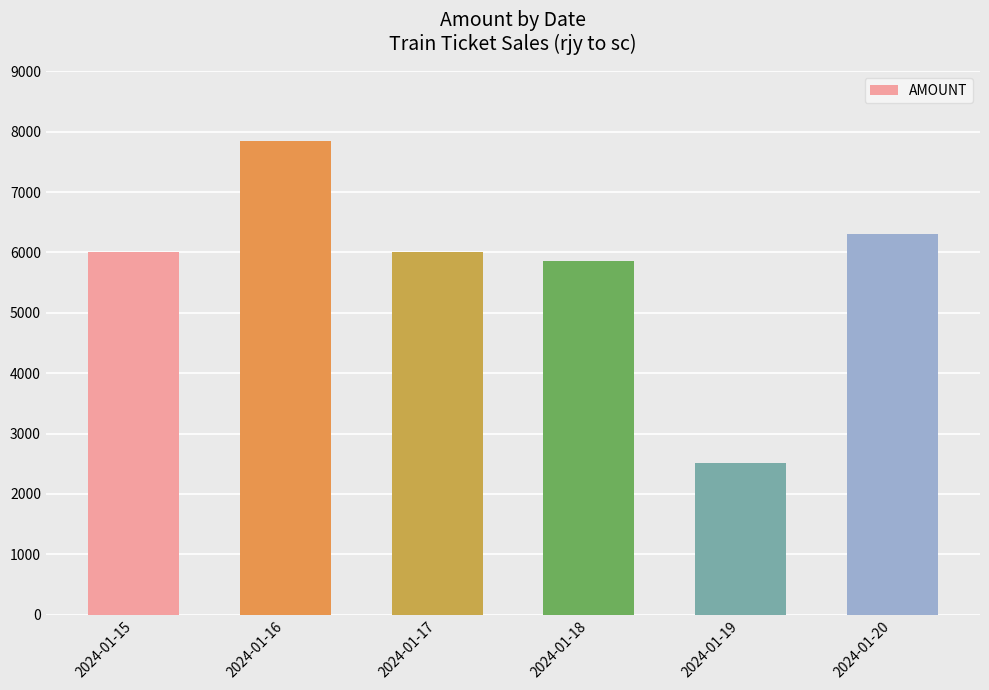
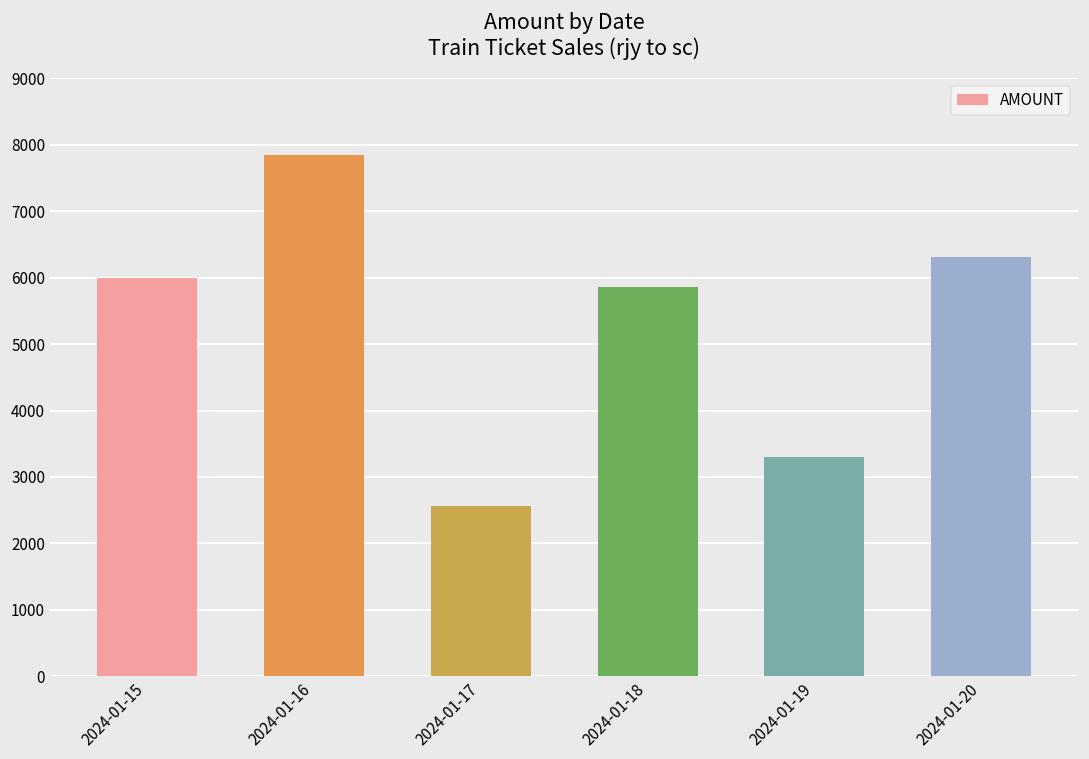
  {
    "2024-01-15": 6000,
    "2024-01-16": 7900,
-   "2024-01-17": 6000,
+   "2024-01-17": 2600,
    "2024-01-18": 5900,
-   "2024-01-19": 2500,
+   "2024-01-19": 3300,
    "2024-01-20": 6300
  }
